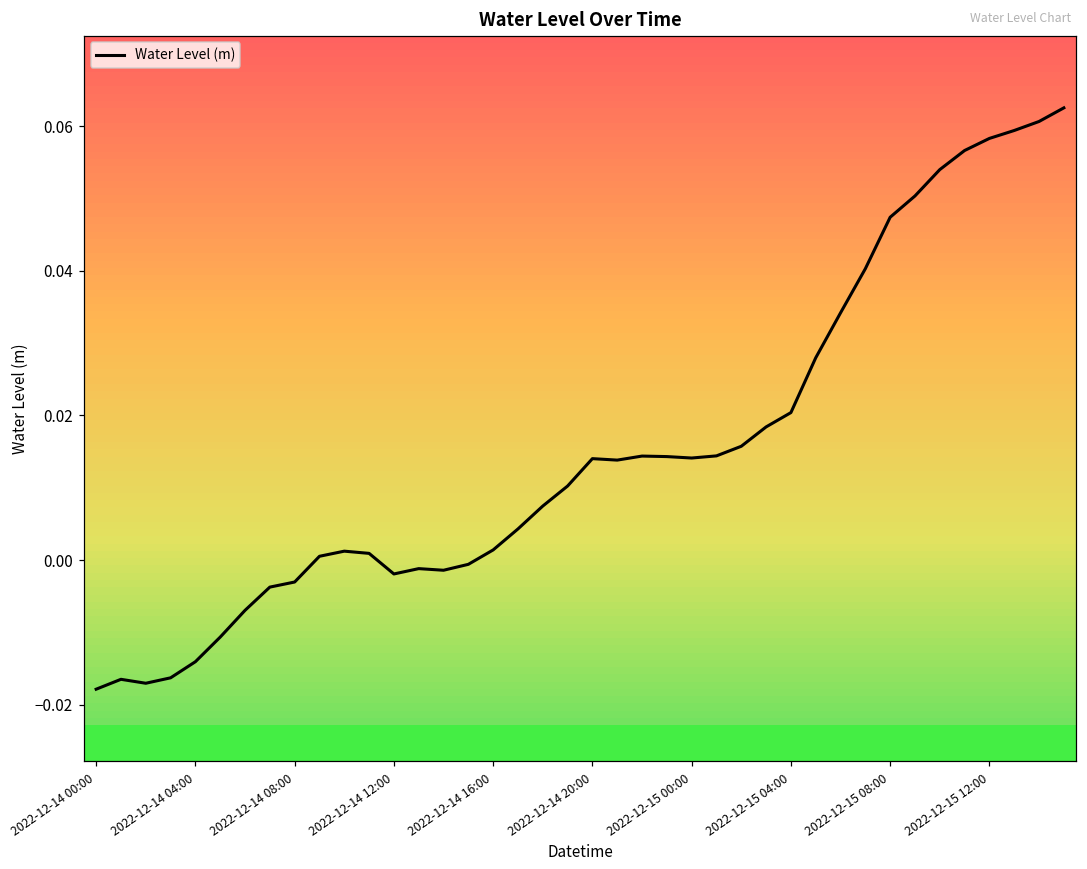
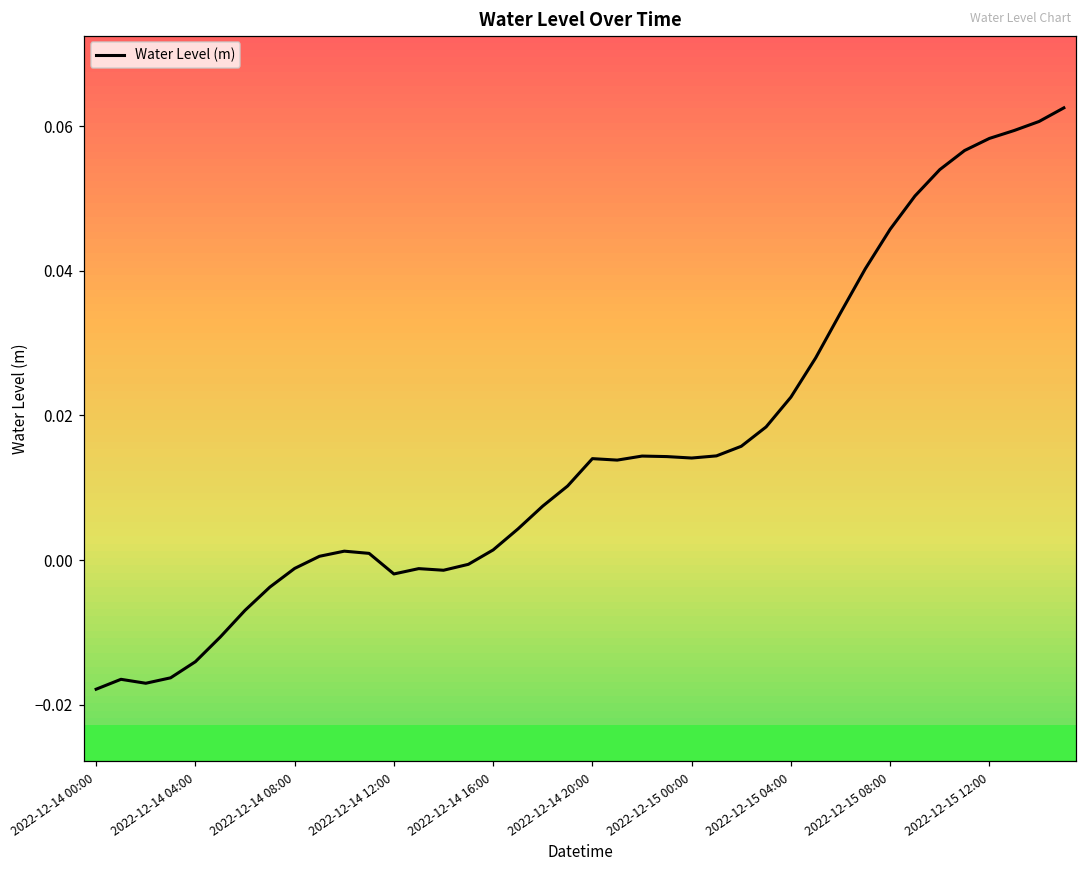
  {
    "Water Level (m)": {
      "2022-12-14 00:00": -0.018,
      "2022-12-14 04:00": -0.014,
-     "2022-12-14 08:00": -0.003,
+     "2022-12-14 08:00": -0.001,
      "2022-12-14 12:00": -0.002,
      "2022-12-14 16:00": 0.001,
      "2022-12-14 20:00": 0.014,
      "2022-12-15 00:00": 0.014,
-     "2022-12-15 04:00": 0.020,
-     "2022-12-15 08:00": 0.047,
+     "2022-12-15 04:00": 0.023,
+     "2022-12-15 08:00": 0.046,
      "2022-12-15 12:00": 0.058
    }
  }
